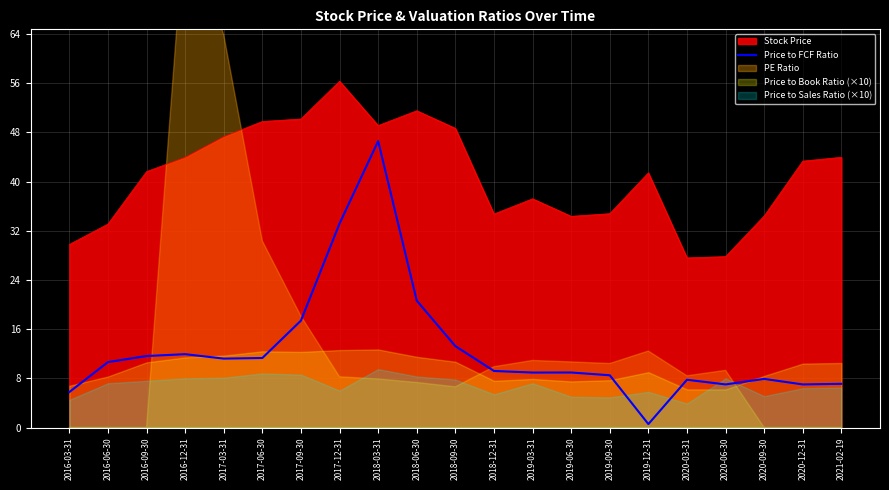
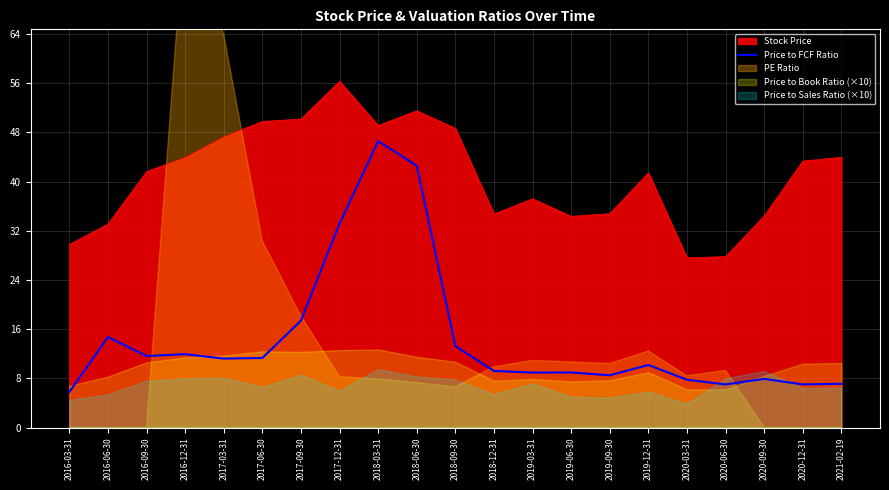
  {
    "Stock Price": {
      "2016-03-31": 30,
      "2016-06-30": 33,
      "2016-09-30": 42,
      "2016-12-31": 44,
      "2017-03-31": 47,
      "2017-06-30": 50,
      "2017-09-30": 50,
      "2017-12-31": 56,
      "2018-03-31": 49,
      "2018-06-30": 52,
      "2018-09-30": 49,
      "2018-12-31": 35,
      "2019-03-31": 37,
      "2019-06-30": 34,
      "2019-09-30": 35,
      "2019-12-31": 41,
      "2020-03-31": 28,
      "2020-06-30": 28,
      "2020-09-30": 34,
      "2020-12-31": 43,
      "2021-02-19": 44
    },
    "Price to FCF Ratio": {
      "2016-03-31": 6,
-     "2016-06-30": 11,
+     "2016-06-30": 15,
      "2016-09-30": 12,
      "2016-12-31": 12,
      "2017-03-31": 11,
      "2017-06-30": 11,
      "2017-09-30": 17,
      "2017-12-31": 33,
      "2018-03-31": 47,
-     "2018-06-30": 21,
+     "2018-06-30": 43,
      "2018-09-30": 13,
      "2018-12-31": 9,
      "2019-03-31": 9,
      "2019-06-30": 9,
      "2019-09-30": 9,
-     "2019-12-31": 1,
+     "2019-12-31": 10,
      "2020-03-31": 8,
      "2020-06-30": 7,
      "2020-09-30": 8,
      "2020-12-31": 7,
      "2021-02-19": 7
    },
    "Price to Sales Ratio (×10)": {
      "2016-03-31": 5,
-     "2016-06-30": 7,
+     "2016-06-30": 5,
      "2016-09-30": 8,
      "2016-12-31": 8,
      "2017-03-31": 8,
-     "2017-06-30": 9,
+     "2017-06-30": 7,
      "2017-09-30": 9,
      "2017-12-31": 6,
      "2018-03-31": 10,
      "2018-06-30": 8,
      "2018-09-30": 8,
      "2018-12-31": 5,
      "2019-03-31": 7,
      "2019-06-30": 5,
      "2019-09-30": 5,
      "2019-12-31": 6,
      "2020-03-31": 4,
      "2020-06-30": 8,
-     "2020-09-30": 5,
+     "2020-09-30": 9,
      "2020-12-31": 6,
      "2021-02-19": 7
    }
  }
